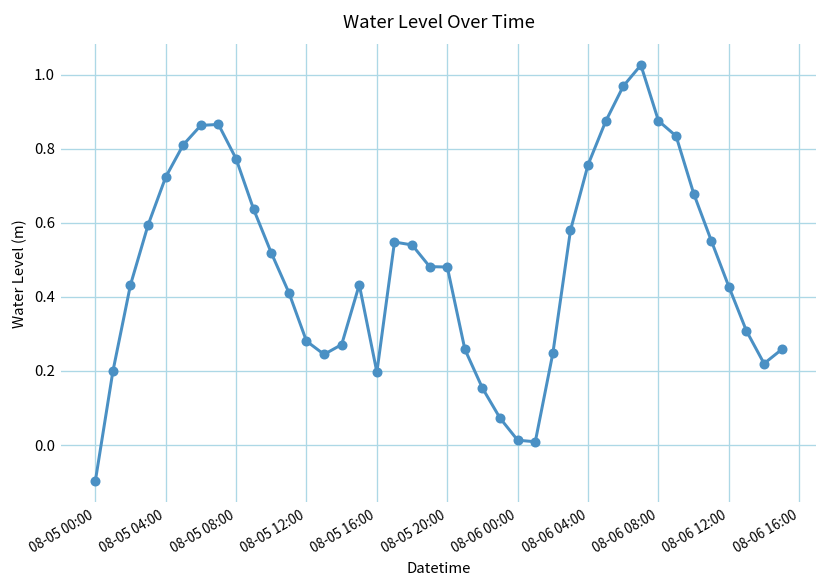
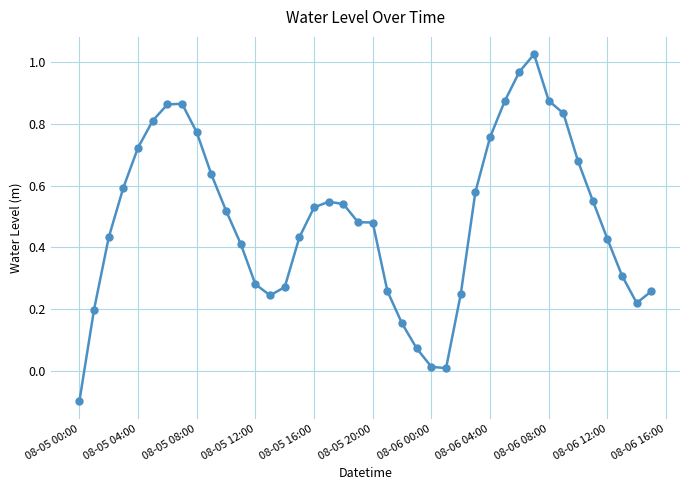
  {
    "08-05 00:00": -0.10,
    "08-05 04:00": 0.72,
    "08-05 08:00": 0.77,
    "08-05 12:00": 0.28,
-   "08-05 16:00": 0.20,
+   "08-05 16:00": 0.53,
    "08-05 20:00": 0.48,
    "08-06 00:00": 0.01,
    "08-06 04:00": 0.76,
    "08-06 08:00": 0.87,
    "08-06 12:00": 0.43
  }
